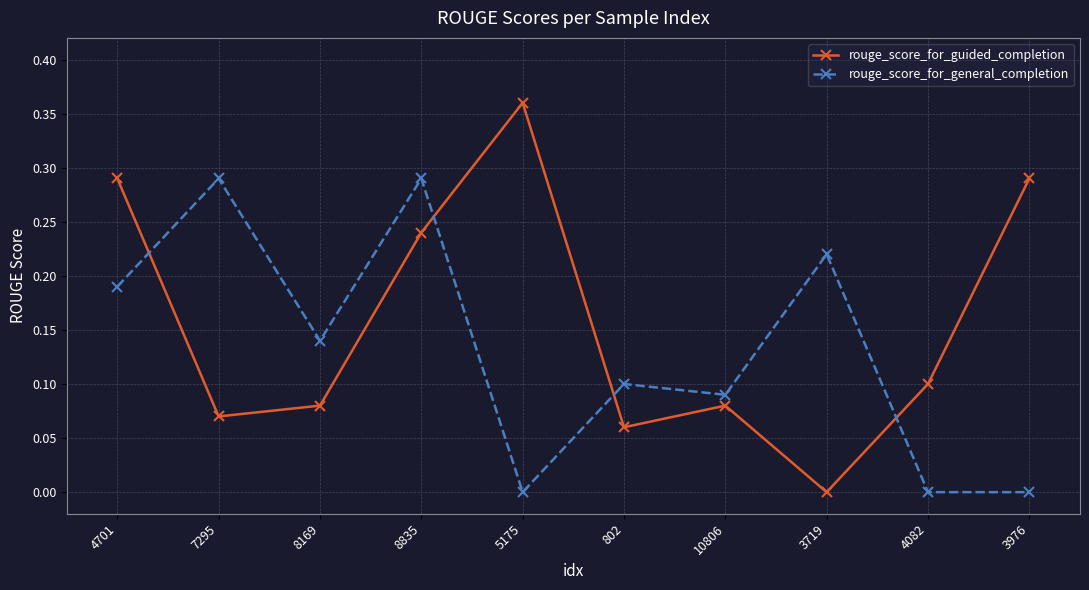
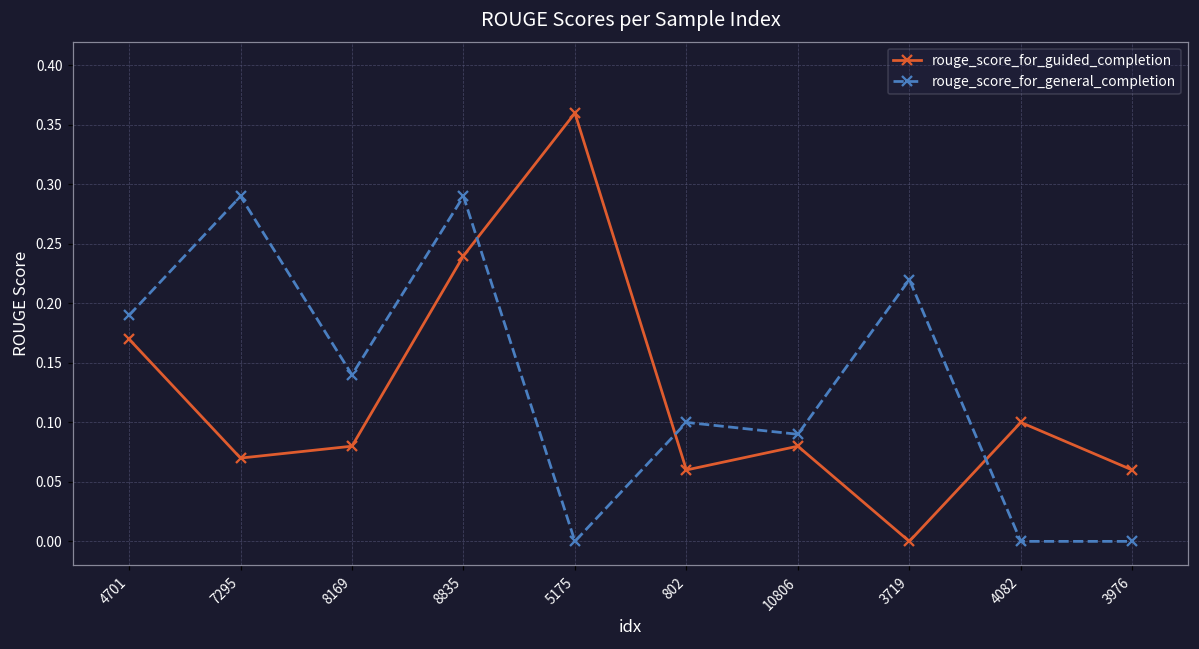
  {
    "rouge_score_for_guided_completion": {
-     "4701": 0.29,
+     "4701": 0.17,
      "7295": 0.07,
      "8169": 0.08,
      "8835": 0.24,
      "5175": 0.36,
      "802": 0.06,
      "10806": 0.08,
      "3719": 0.00,
      "4082": 0.10,
-     "3976": 0.29
+     "3976": 0.06
    },
    "rouge_score_for_general_completion": {
      "4701": 0.19,
      "7295": 0.29,
      "8169": 0.14,
      "8835": 0.29,
      "5175": 0.00,
      "802": 0.10,
      "10806": 0.09,
      "3719": 0.22,
      "4082": 0.00,
      "3976": 0.00
    }
  }
